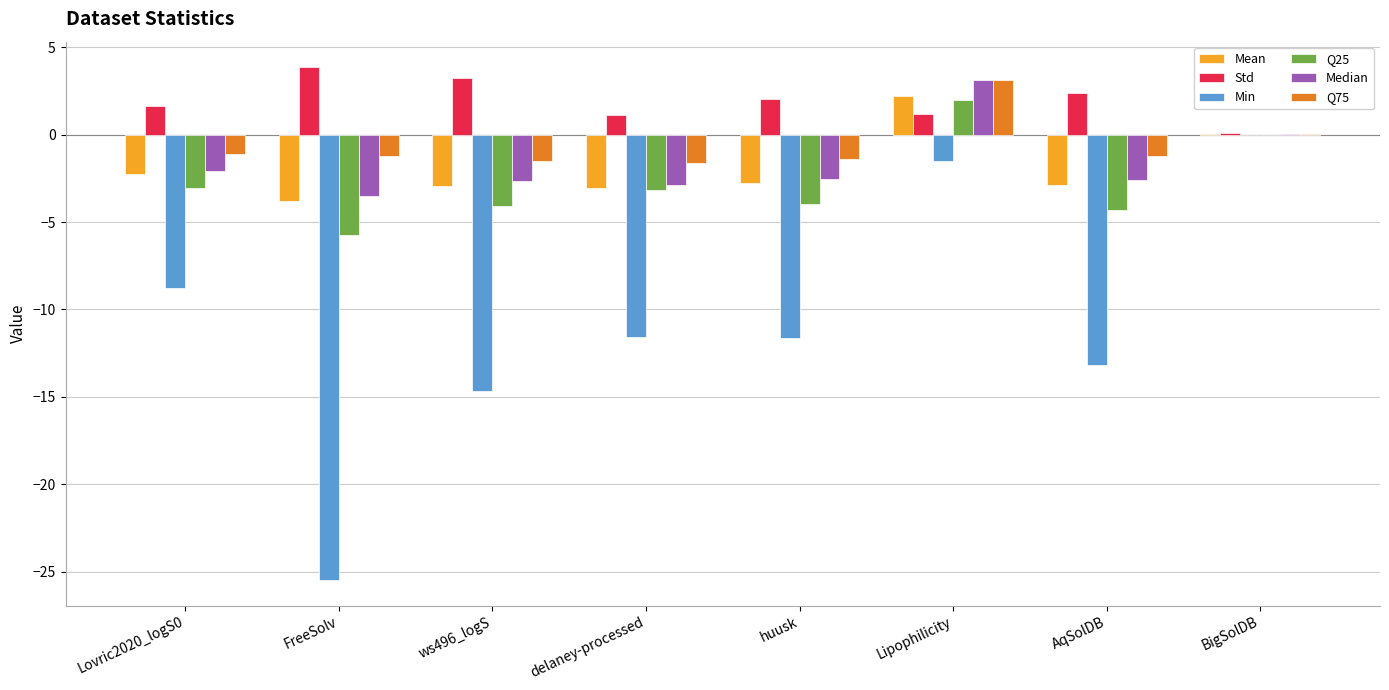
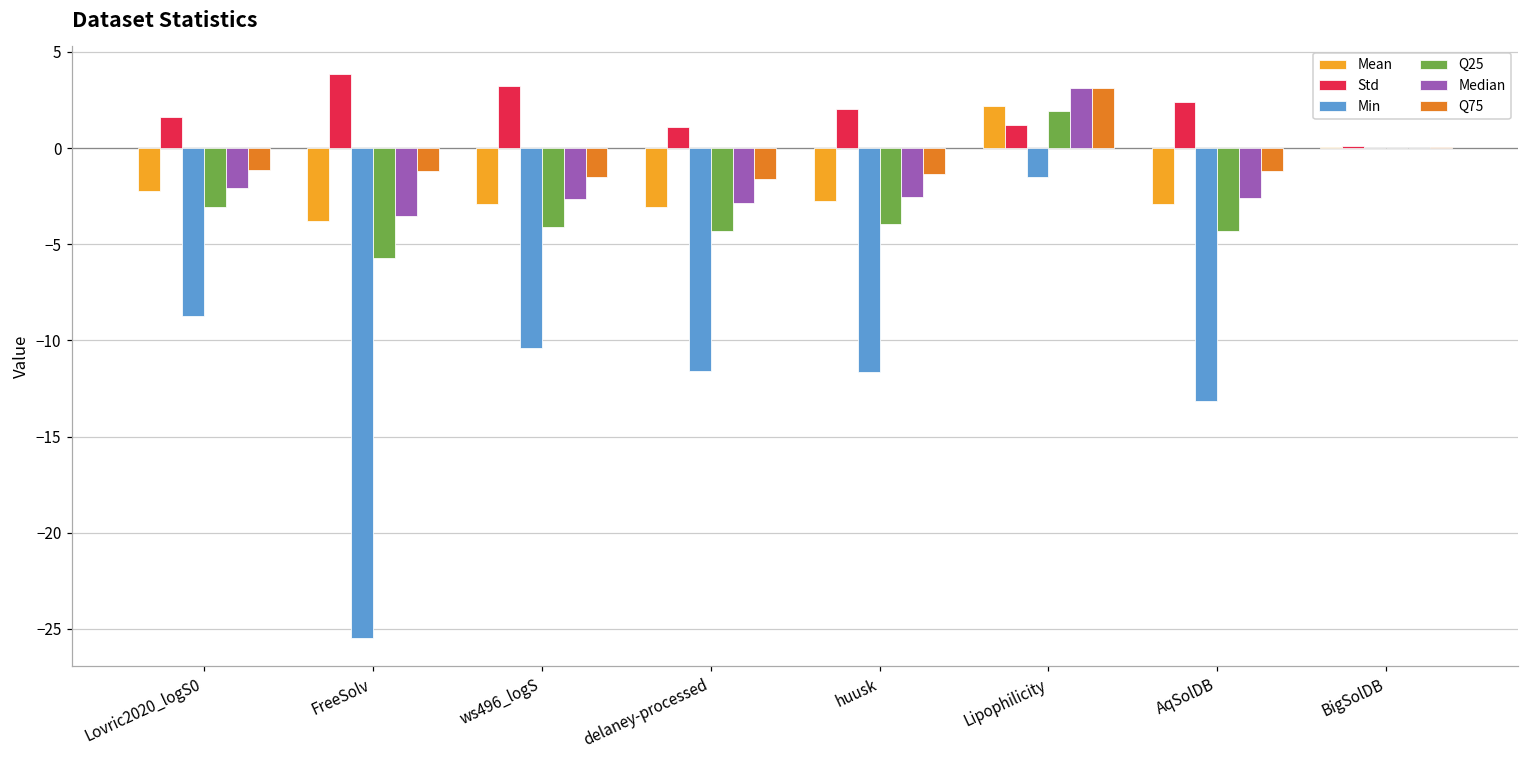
  {
    "Std": {
      "Lovric2020_logS0": 1.6,
      "FreeSolv": 3.8,
      "ws496_logS": 3.2,
      "delaney-processed": 1.1,
      "huusk": 2.0,
      "Lipophilicity": 1.2,
      "AqSolDB": 2.4
    },
    "Min": {
      "Lovric2020_logS0": -8.8,
      "FreeSolv": -25.5,
-     "ws496_logS": -14.6,
+     "ws496_logS": -10.4,
      "delaney-processed": -11.6,
      "huusk": -11.6,
      "Lipophilicity": -1.5,
      "AqSolDB": -13.2
    },
    "Q25": {
      "Lovric2020_logS0": -3.1,
      "FreeSolv": -5.7,
      "ws496_logS": -4.1,
-     "delaney-processed": -3.2,
+     "delaney-processed": -4.3,
      "huusk": -4.0,
      "Lipophilicity": 1.9,
      "AqSolDB": -4.3
    },
    "Median": {
      "Lovric2020_logS0": -2.1,
      "FreeSolv": -3.5,
      "ws496_logS": -2.6,
      "delaney-processed": -2.9,
      "huusk": -2.5,
      "Lipophilicity": 3.1,
      "AqSolDB": -2.6
    }
  }
